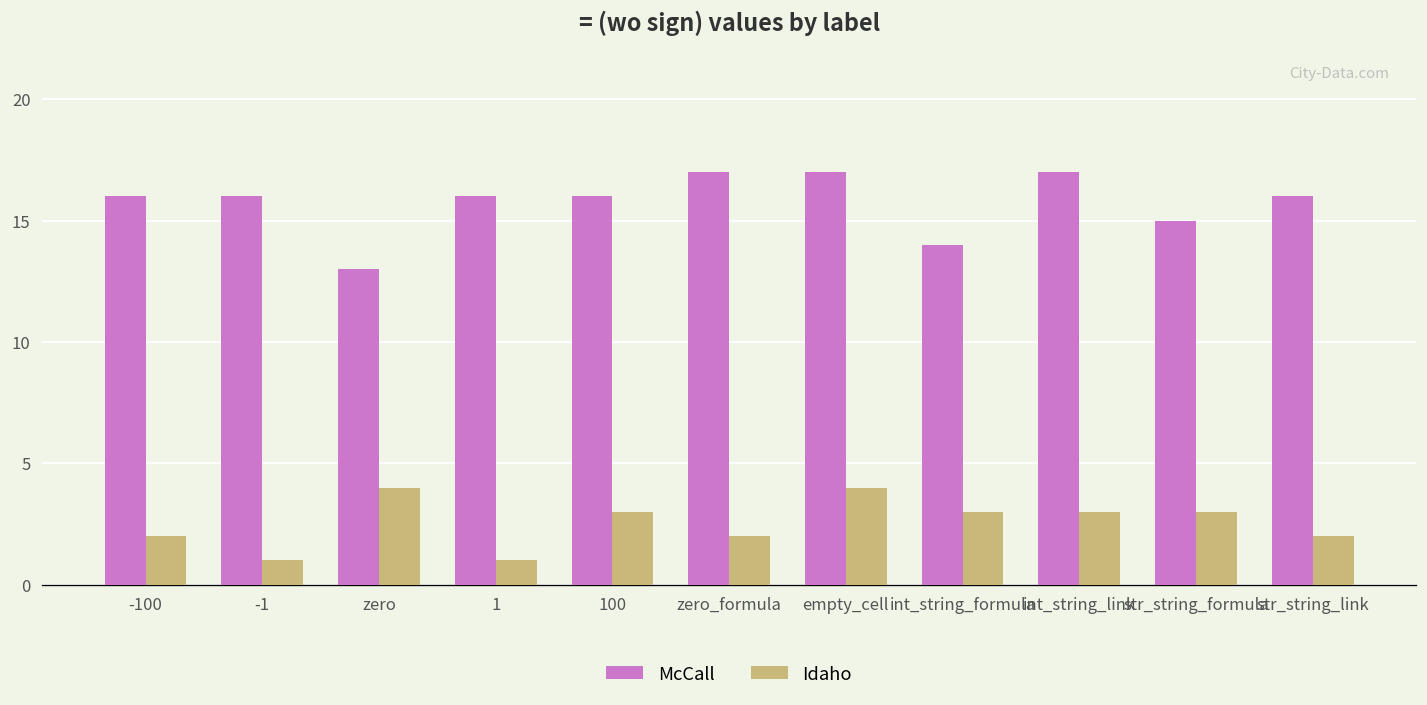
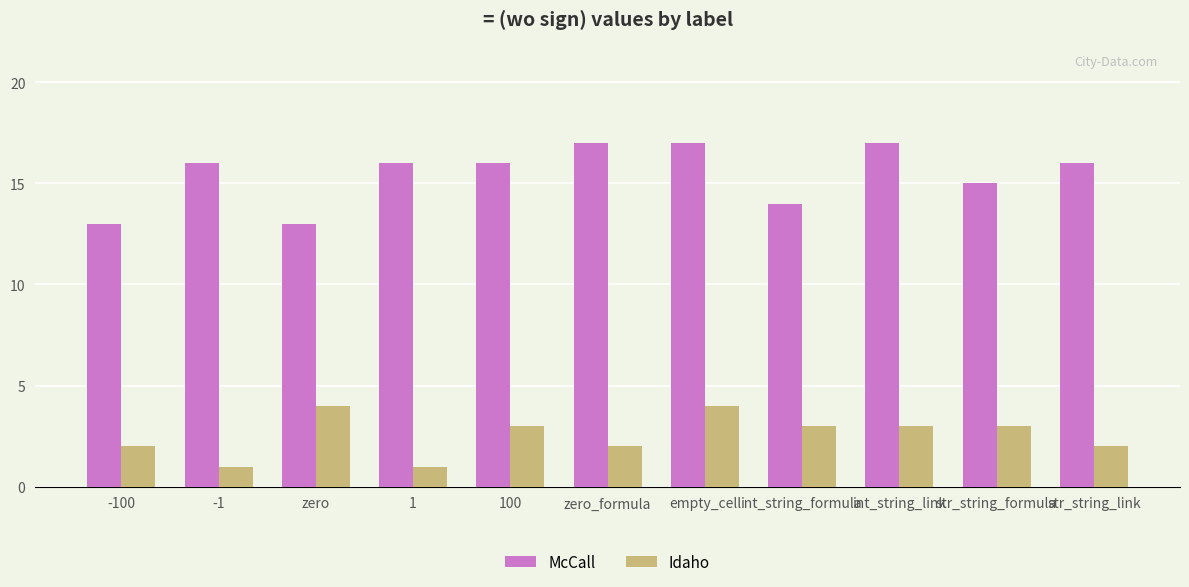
  {
    "McCall": {
-     "-100": 16,
+     "-100": 13,
      "-1": 16,
      "zero": 13,
      "1": 16,
      "100": 16,
      "zero_formula": 17,
      "empty_cell": 17,
      "int_string_formula": 14,
      "int_string_link": 17,
      "str_string_formula": 15,
      "str_string_link": 16
    },
    "Idaho": {
      "-100": 2,
      "-1": 1,
      "zero": 4,
      "1": 1,
      "100": 3,
      "zero_formula": 2,
      "empty_cell": 4,
      "int_string_formula": 3,
      "int_string_link": 3,
      "str_string_formula": 3,
      "str_string_link": 2
    }
  }
